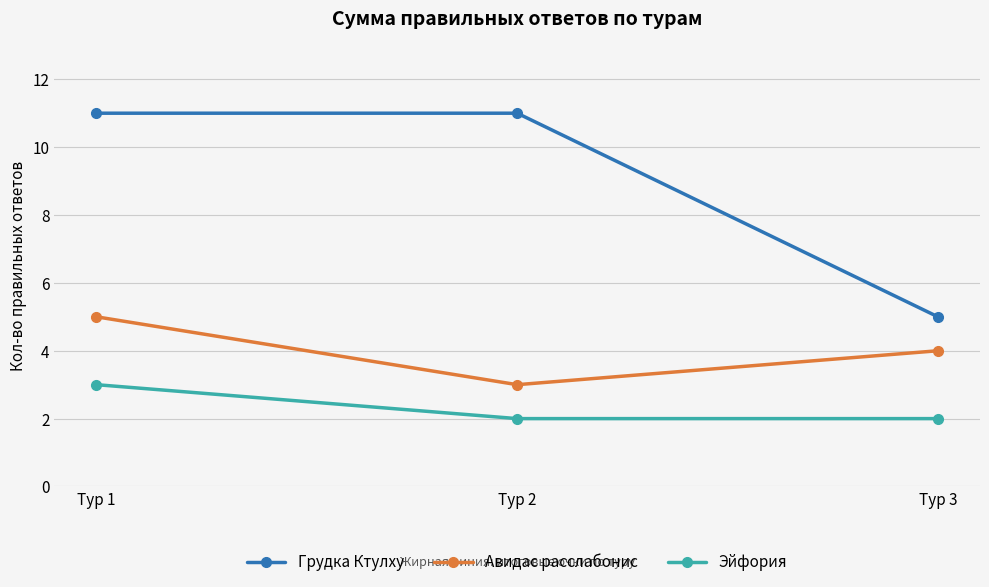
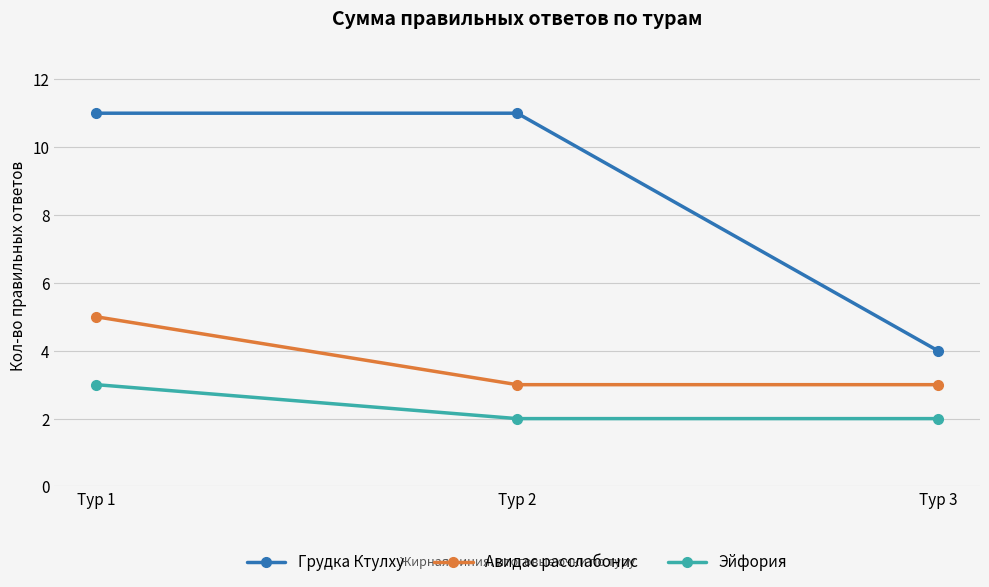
  {
    "Грудка Ктулху": {
      "Тур 1": 11,
      "Тур 2": 11,
-     "Тур 3": 5
+     "Тур 3": 4
    },
    "Авидас расслабонис": {
      "Тур 1": 5,
      "Тур 2": 3,
-     "Тур 3": 4
+     "Тур 3": 3
    },
    "Эйфория": {
      "Тур 1": 3,
      "Тур 2": 2,
      "Тур 3": 2
    }
  }
